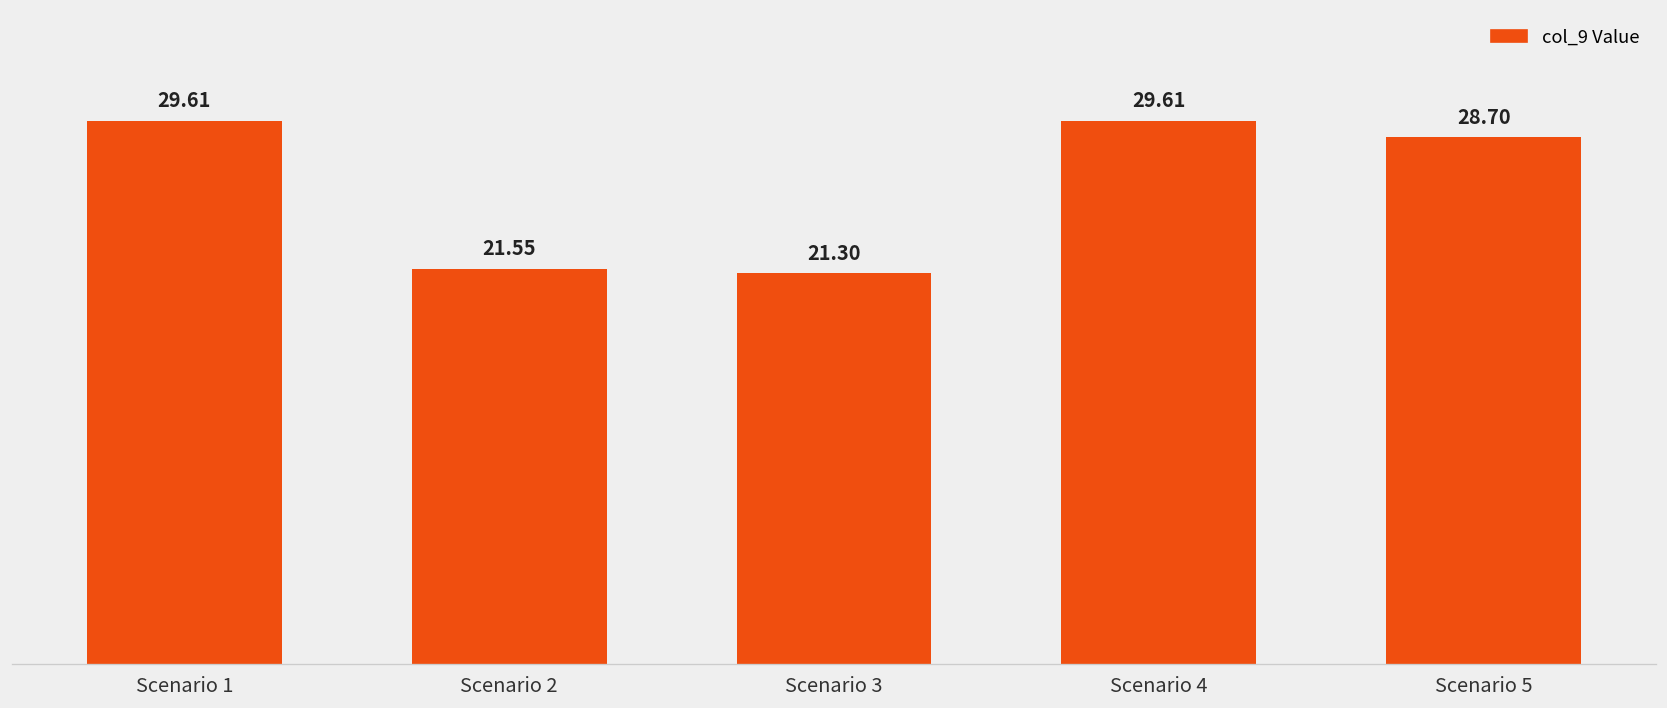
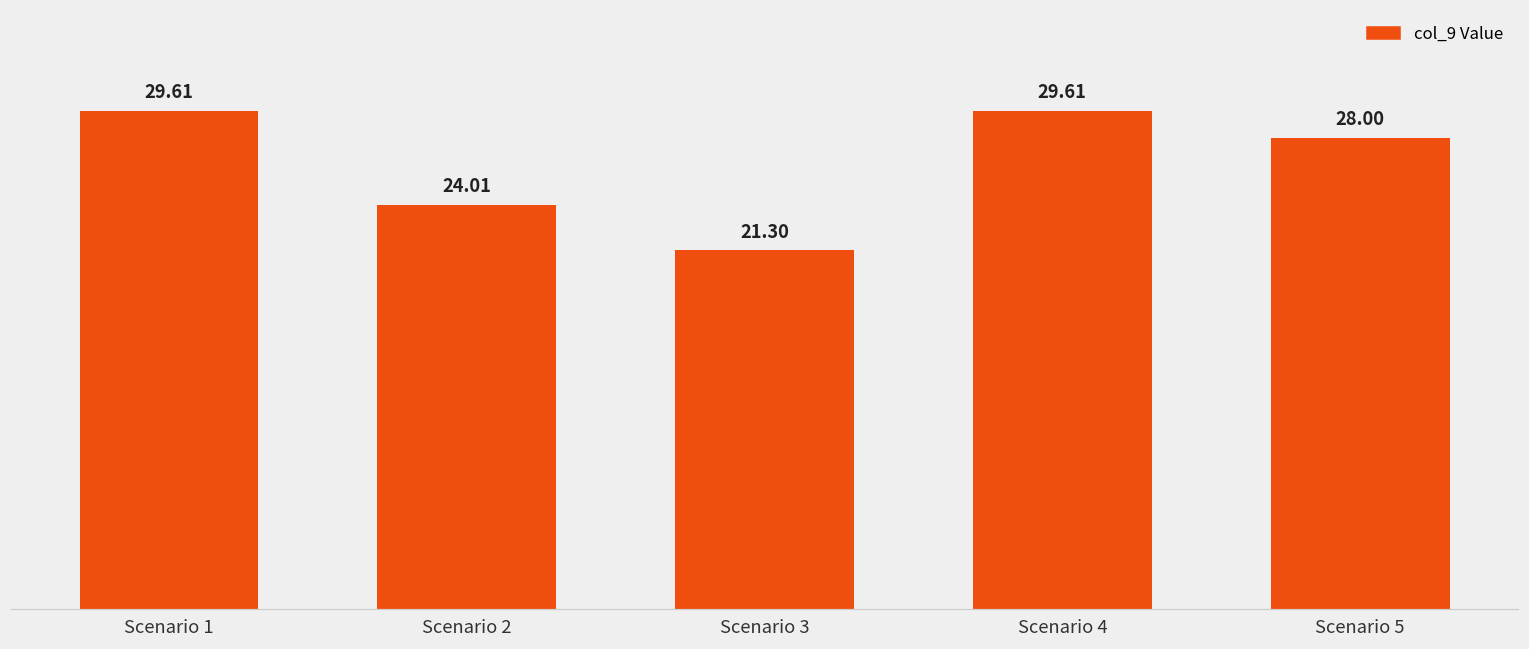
  {
    "Scenario 1": 29.61,
-   "Scenario 2": 21.55,
+   "Scenario 2": 24.01,
    "Scenario 3": 21.30,
    "Scenario 4": 29.61,
-   "Scenario 5": 28.70
+   "Scenario 5": 28.00
  }
